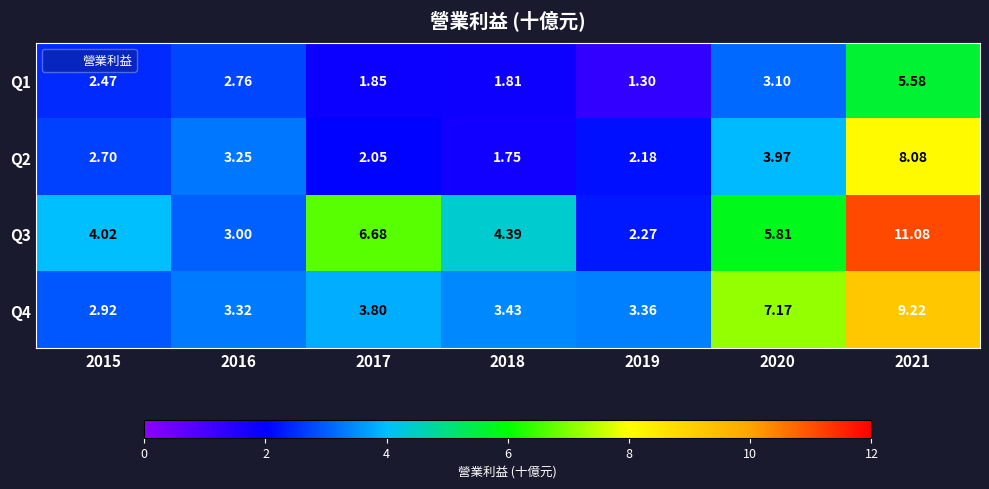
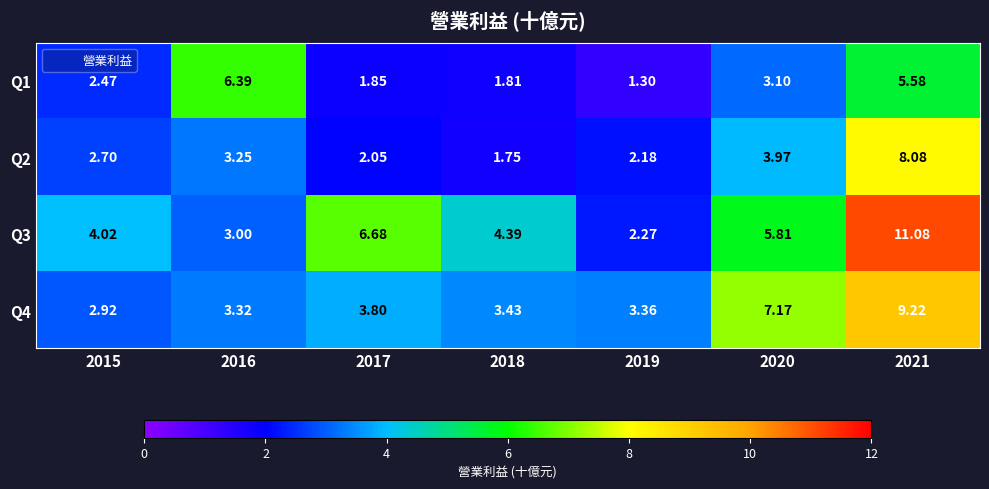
  {
    "Q1": {
      "2015": 2.47,
-     "2016": 2.76,
+     "2016": 6.39,
      "2017": 1.85,
      "2018": 1.81,
      "2019": 1.30,
      "2020": 3.10,
      "2021": 5.58
    },
    "Q2": {
      "2015": 2.70,
      "2016": 3.25,
      "2017": 2.05,
      "2018": 1.75,
      "2019": 2.18,
      "2020": 3.97,
      "2021": 8.08
    },
    "Q3": {
      "2015": 4.02,
      "2016": 3.00,
      "2017": 6.68,
      "2018": 4.39,
      "2019": 2.27,
      "2020": 5.81,
      "2021": 11.08
    },
    "Q4": {
      "2015": 2.92,
      "2016": 3.32,
      "2017": 3.80,
      "2018": 3.43,
      "2019": 3.36,
      "2020": 7.17,
      "2021": 9.22
    }
  }
